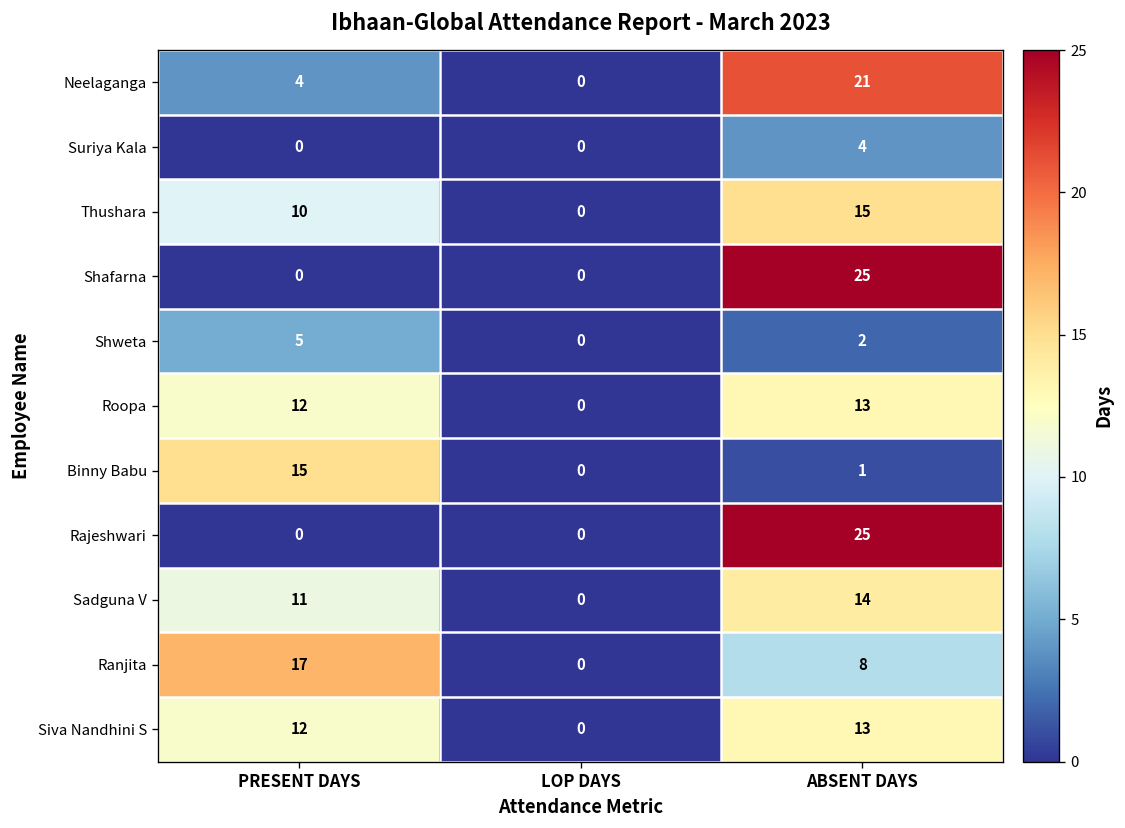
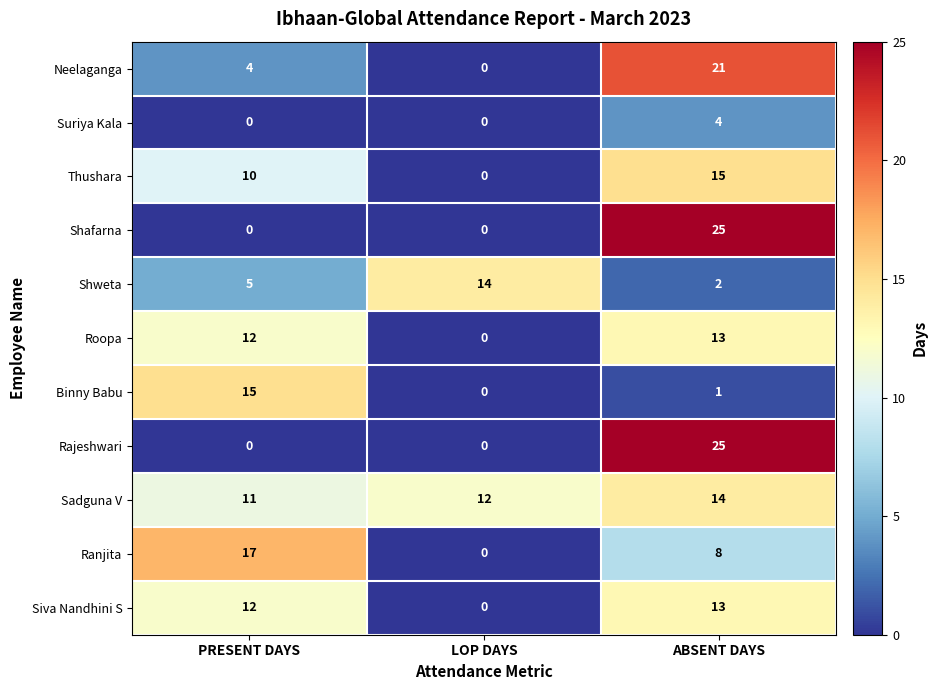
  {
    "Neelaganga": {
      "PRESENT DAYS": 4,
      "LOP DAYS": 0,
      "ABSENT DAYS": 21
    },
    "Suriya Kala": {
      "PRESENT DAYS": 0,
      "LOP DAYS": 0,
      "ABSENT DAYS": 4
    },
    "Thushara": {
      "PRESENT DAYS": 10,
      "LOP DAYS": 0,
      "ABSENT DAYS": 15
    },
    "Shafarna": {
      "PRESENT DAYS": 0,
      "LOP DAYS": 0,
      "ABSENT DAYS": 25
    },
    "Shweta": {
      "PRESENT DAYS": 5,
-     "LOP DAYS": 0,
+     "LOP DAYS": 14,
      "ABSENT DAYS": 2
    },
    "Roopa": {
      "PRESENT DAYS": 12,
      "LOP DAYS": 0,
      "ABSENT DAYS": 13
    },
    "Binny Babu": {
      "PRESENT DAYS": 15,
      "LOP DAYS": 0,
      "ABSENT DAYS": 1
    },
    "Rajeshwari": {
      "PRESENT DAYS": 0,
      "LOP DAYS": 0,
      "ABSENT DAYS": 25
    },
    "Sadguna V": {
      "PRESENT DAYS": 11,
-     "LOP DAYS": 0,
+     "LOP DAYS": 12,
      "ABSENT DAYS": 14
    },
    "Ranjita": {
      "PRESENT DAYS": 17,
      "LOP DAYS": 0,
      "ABSENT DAYS": 8
    },
    "Siva Nandhini S": {
      "PRESENT DAYS": 12,
      "LOP DAYS": 0,
      "ABSENT DAYS": 13
    }
  }
